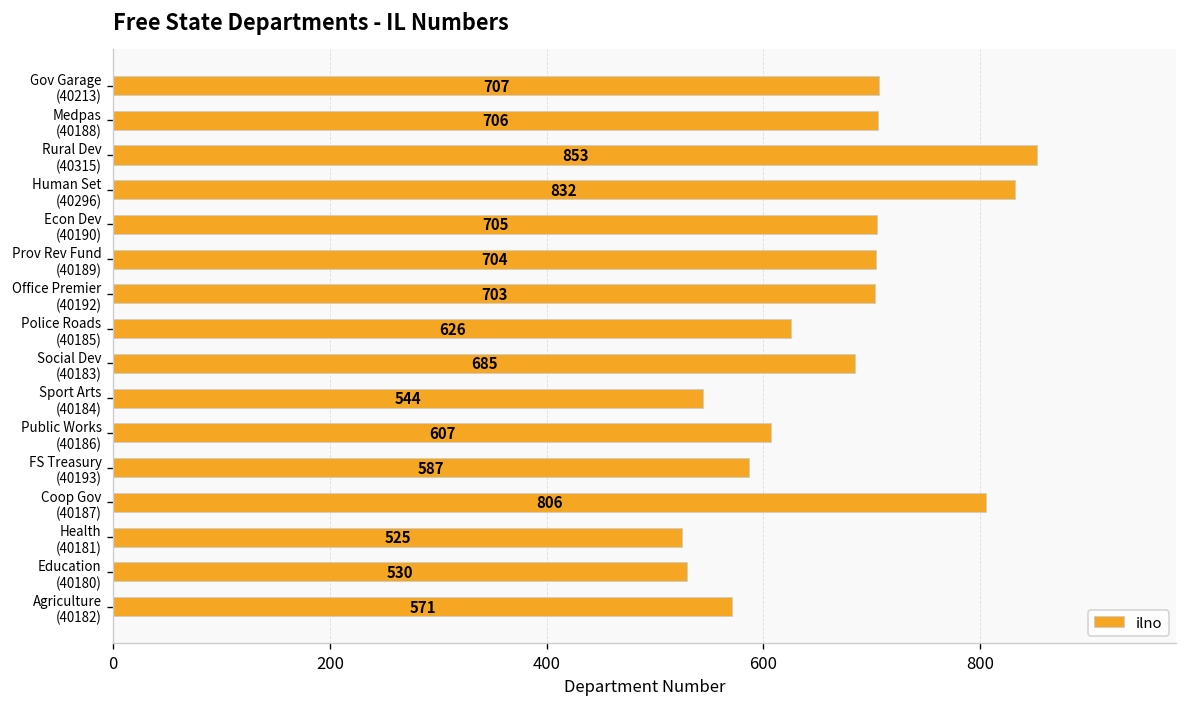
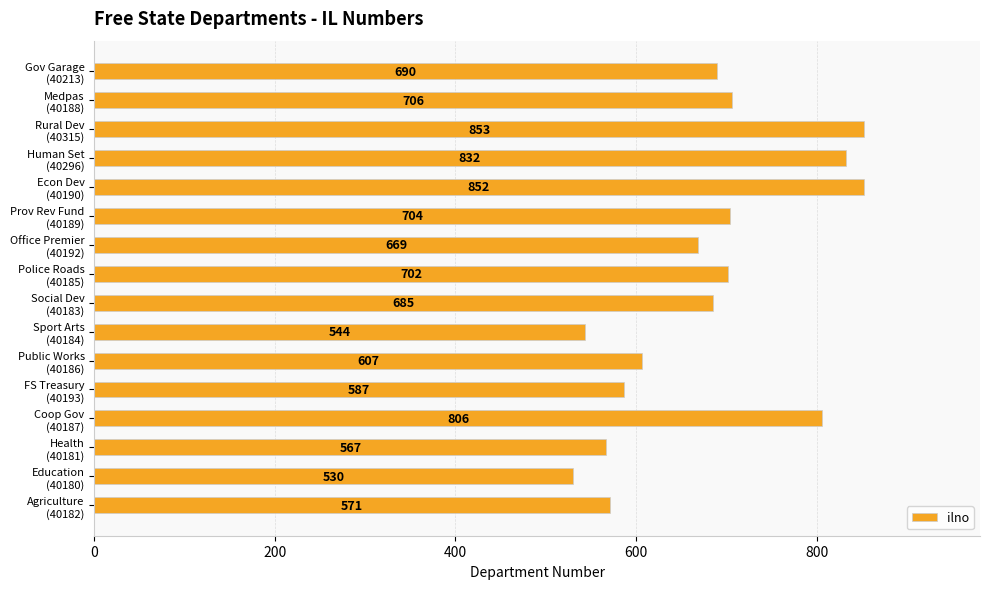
  {
-   "Gov Garage (40213)": 707,
+   "Gov Garage (40213)": 690,
    "Medpas (40188)": 706,
    "Rural Dev (40315)": 853,
    "Human Set (40296)": 832,
-   "Econ Dev (40190)": 705,
+   "Econ Dev (40190)": 852,
    "Prov Rev Fund (40189)": 704,
-   "Office Premier (40192)": 703,
-   "Police Roads (40185)": 626,
+   "Office Premier (40192)": 669,
+   "Police Roads (40185)": 702,
    "Social Dev (40183)": 685,
    "Sport Arts (40184)": 544,
    "Public Works (40186)": 607,
    "FS Treasury (40193)": 587,
    "Coop Gov (40187)": 806,
-   "Health (40181)": 525,
+   "Health (40181)": 567,
    "Education (40180)": 530,
    "Agriculture (40182)": 571
  }
